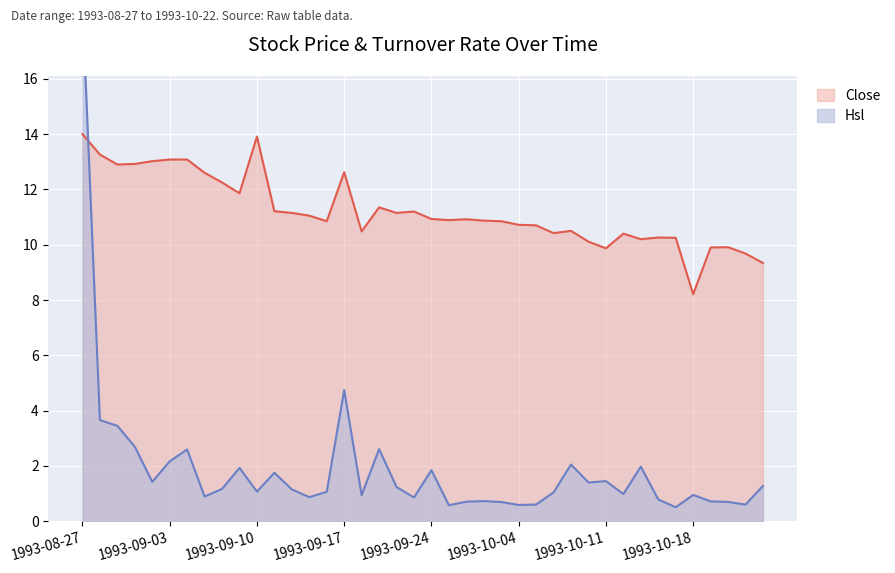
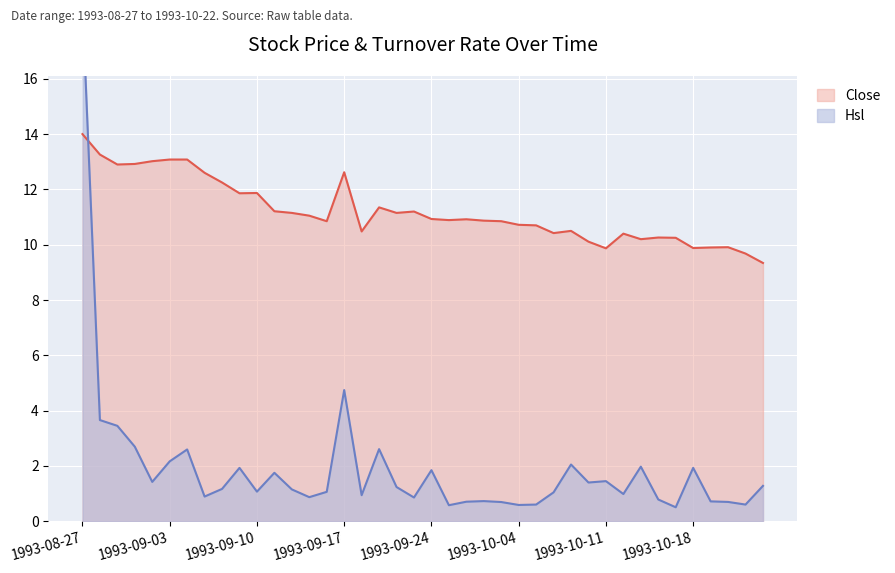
  {
    "Close": {
      "1993-08-27": 14.0,
      "1993-09-03": 13.1,
-     "1993-09-10": 13.9,
+     "1993-09-10": 11.9,
      "1993-09-17": 12.6,
      "1993-09-24": 10.9,
      "1993-10-04": 10.7,
      "1993-10-11": 9.9,
-     "1993-10-18": 8.2
+     "1993-10-18": 9.9
    },
    "Hsl": {
      "1993-09-03": 2.2,
      "1993-09-10": 1.1,
      "1993-09-17": 4.7,
      "1993-09-24": 1.8,
      "1993-10-04": 0.6,
      "1993-10-11": 1.5,
-     "1993-10-18": 1.0
+     "1993-10-18": 1.9
    }
  }
